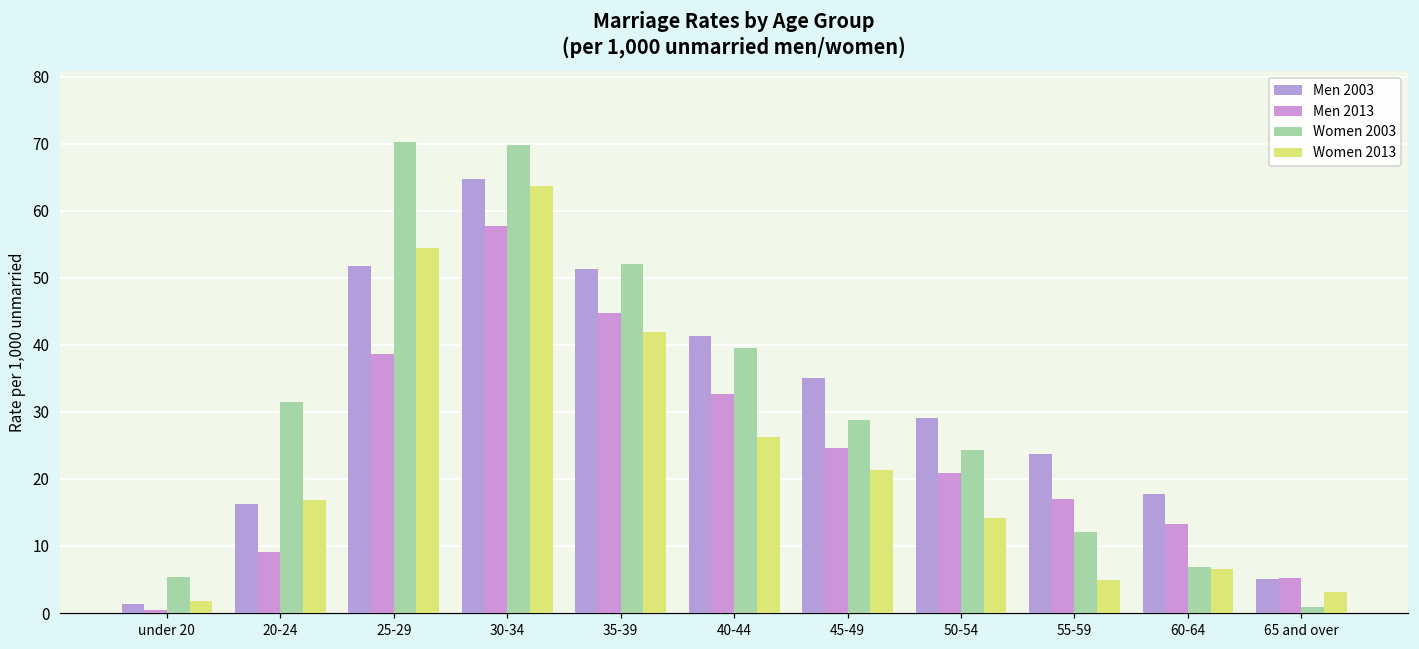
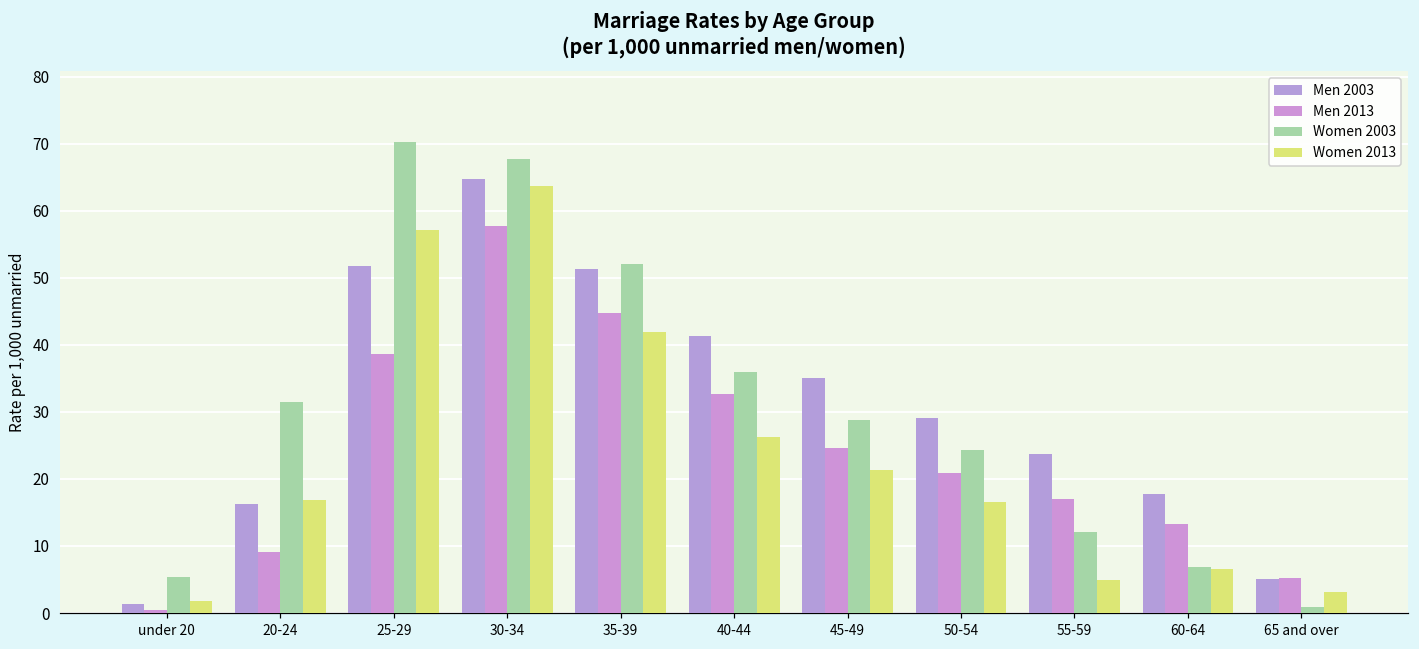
  {
    "Women 2003": {
      "under 20": 5,
      "20-24": 32,
      "25-29": 70,
-     "30-34": 70,
+     "30-34": 68,
      "35-39": 52,
-     "40-44": 40,
+     "40-44": 36,
      "45-49": 29,
      "50-54": 24,
      "55-59": 12,
      "60-64": 7,
      "65 and over": 1
    },
    "Women 2013": {
      "under 20": 2,
      "20-24": 17,
-     "25-29": 54,
+     "25-29": 57,
      "30-34": 64,
      "35-39": 42,
      "40-44": 26,
      "45-49": 21,
-     "50-54": 14,
+     "50-54": 17,
      "55-59": 5,
      "60-64": 7,
      "65 and over": 3
    }
  }
